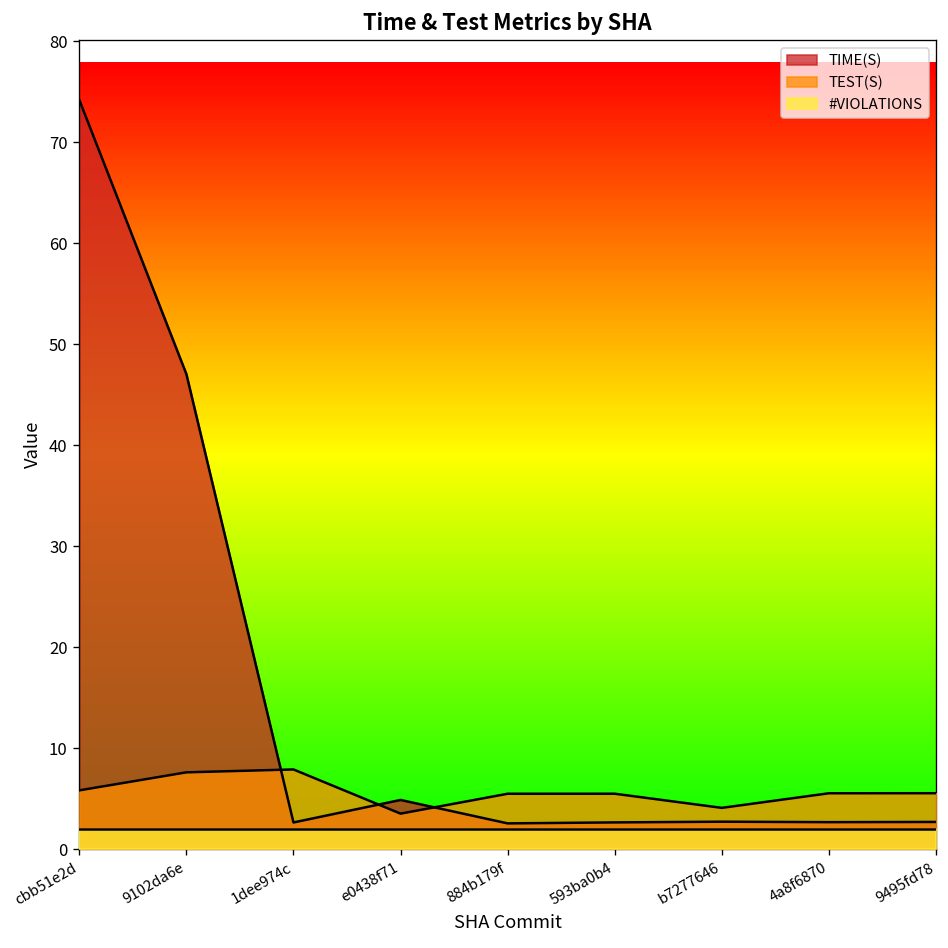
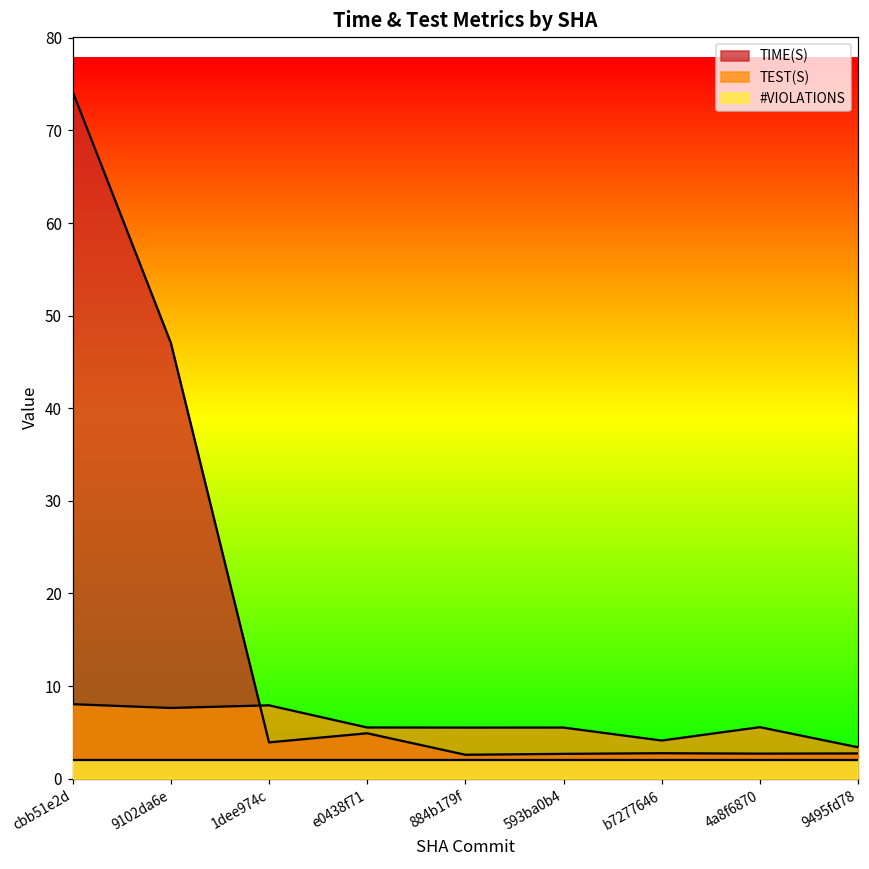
  {
    "TIME(S)": {
      "cbb51e2d": 74,
      "9102da6e": 47,
-     "1dee974c": 3,
+     "1dee974c": 4,
      "e0438f71": 5,
      "884b179f": 3,
      "593ba0b4": 3,
      "b7277646": 3,
      "4a8f6870": 3,
      "9495fd78": 3
    },
    "TEST(S)": {
-     "cbb51e2d": 6,
+     "cbb51e2d": 8,
      "9102da6e": 8,
      "1dee974c": 8,
-     "e0438f71": 4,
+     "e0438f71": 6,
      "884b179f": 6,
      "593ba0b4": 6,
      "b7277646": 4,
      "4a8f6870": 6,
-     "9495fd78": 6
+     "9495fd78": 3
    },
    "#VIOLATIONS": {
      "cbb51e2d": 2,
      "9102da6e": 2,
      "1dee974c": 2,
      "e0438f71": 2,
      "884b179f": 2,
      "593ba0b4": 2,
      "b7277646": 2,
      "4a8f6870": 2,
      "9495fd78": 2
    }
  }
